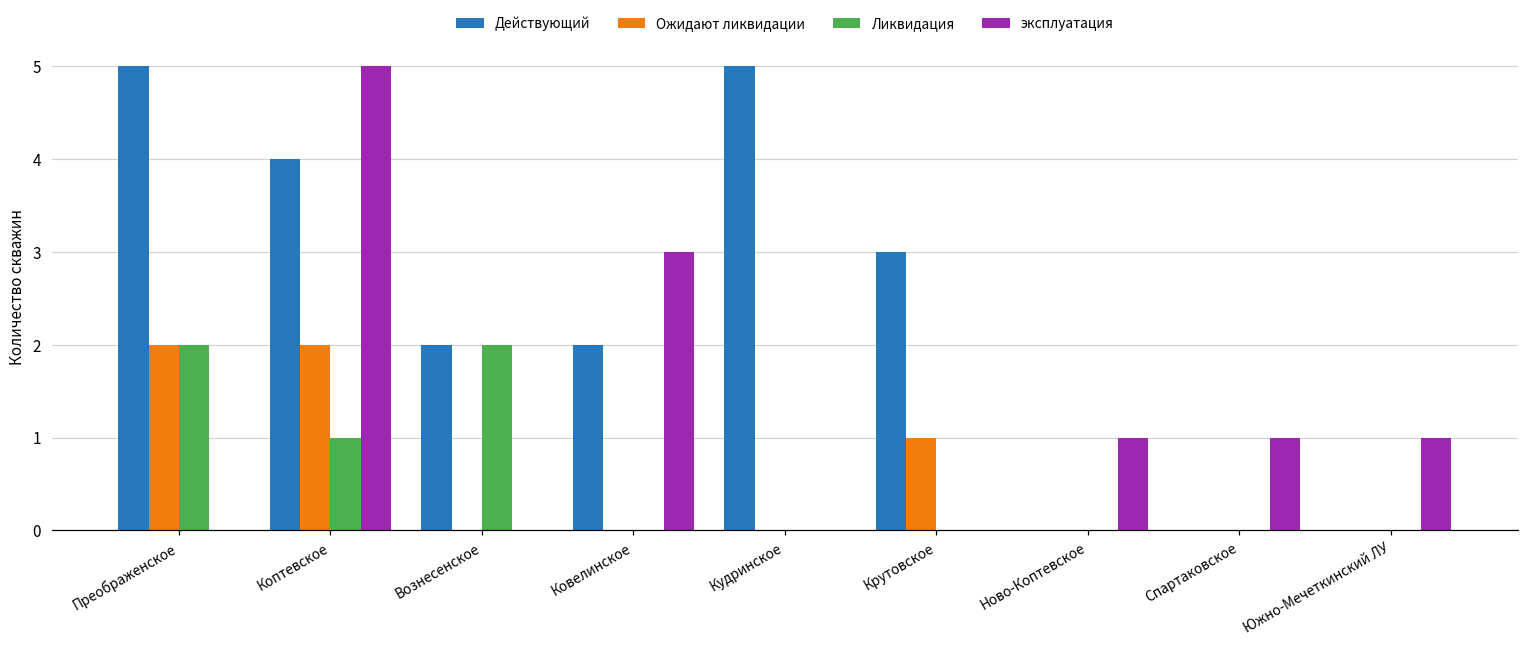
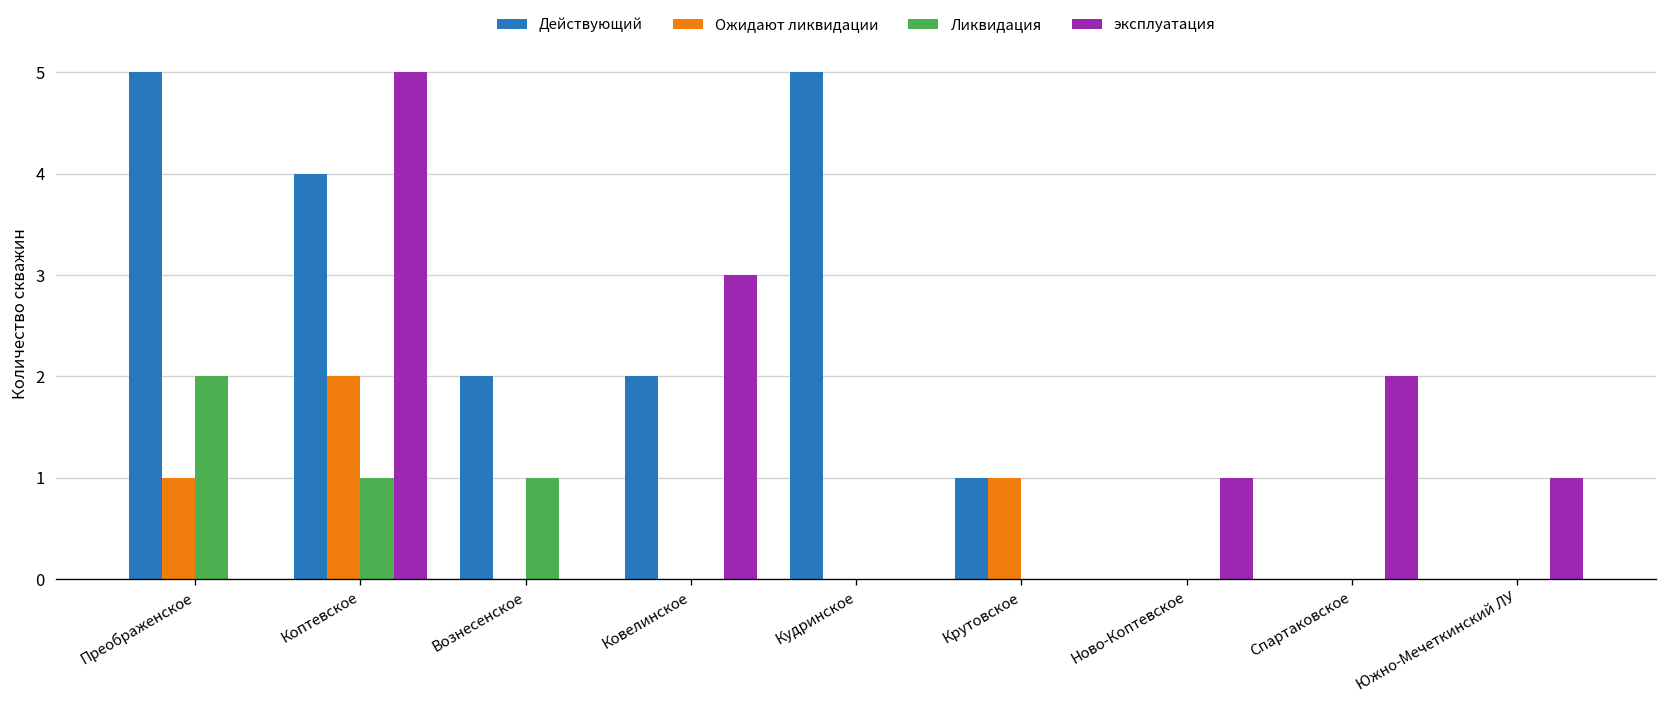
  {
    "Действующий": {
      "Преображенское": 5,
      "Коптевское": 4,
      "Вознесенское": 2,
      "Ковелинское": 2,
      "Кудринское": 5,
-     "Крутовское": 3,
+     "Крутовское": 1,
      "Ново-Коптевское": 0,
      "Спартаковское": 0,
      "Южно-Мечеткинский ЛУ": 0
    },
    "Ожидают ликвидации": {
-     "Преображенское": 2,
+     "Преображенское": 1,
      "Коптевское": 2,
      "Вознесенское": 0,
      "Ковелинское": 0,
      "Кудринское": 0,
      "Крутовское": 1,
      "Ново-Коптевское": 0,
      "Спартаковское": 0,
      "Южно-Мечеткинский ЛУ": 0
    },
    "Ликвидация": {
      "Преображенское": 2,
      "Коптевское": 1,
-     "Вознесенское": 2,
+     "Вознесенское": 1,
      "Ковелинское": 0,
      "Кудринское": 0,
      "Крутовское": 0,
      "Ново-Коптевское": 0,
      "Спартаковское": 0,
      "Южно-Мечеткинский ЛУ": 0
    },
    "эксплуатация": {
      "Преображенское": 0,
      "Коптевское": 5,
      "Вознесенское": 0,
      "Ковелинское": 3,
      "Кудринское": 0,
      "Крутовское": 0,
      "Ново-Коптевское": 1,
-     "Спартаковское": 1,
+     "Спартаковское": 2,
      "Южно-Мечеткинский ЛУ": 1
    }
  }
